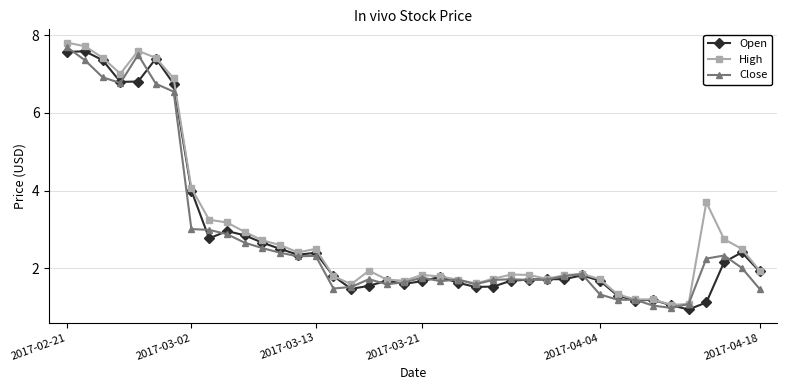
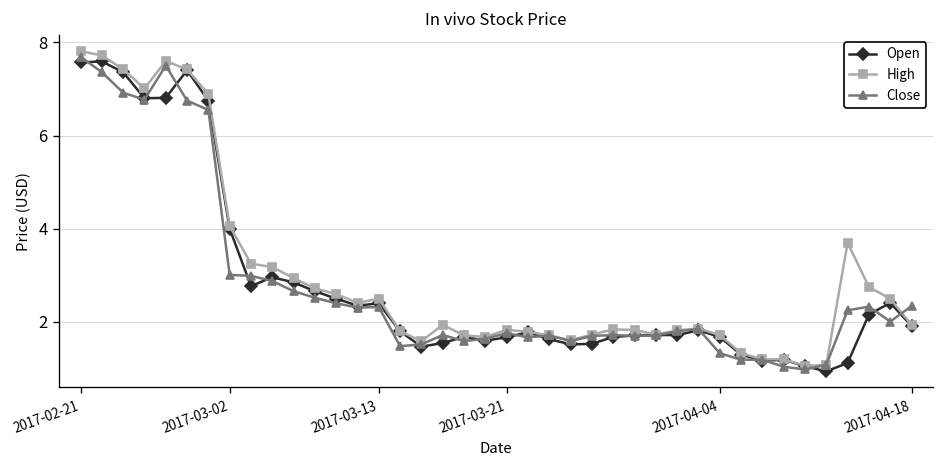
  {
    "Open": {
      "2017-02-21": 7.6,
      "2017-03-13": 2.4,
      "2017-03-21": 1.7
    },
    "High": {
      "2017-02-21": 7.8,
      "2017-03-13": 2.5,
      "2017-03-21": 1.8
    },
    "Close": {
      "2017-02-21": 7.7,
      "2017-03-02": 3.0,
      "2017-03-13": 2.3,
      "2017-03-21": 1.8,
      "2017-04-04": 1.3,
-     "2017-04-18": 1.5
+     "2017-04-18": 2.3
    }
  }
